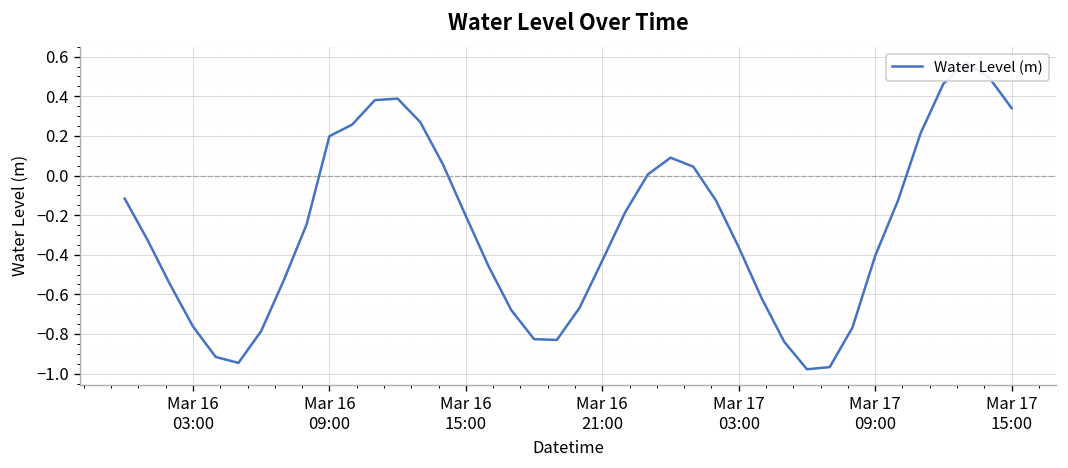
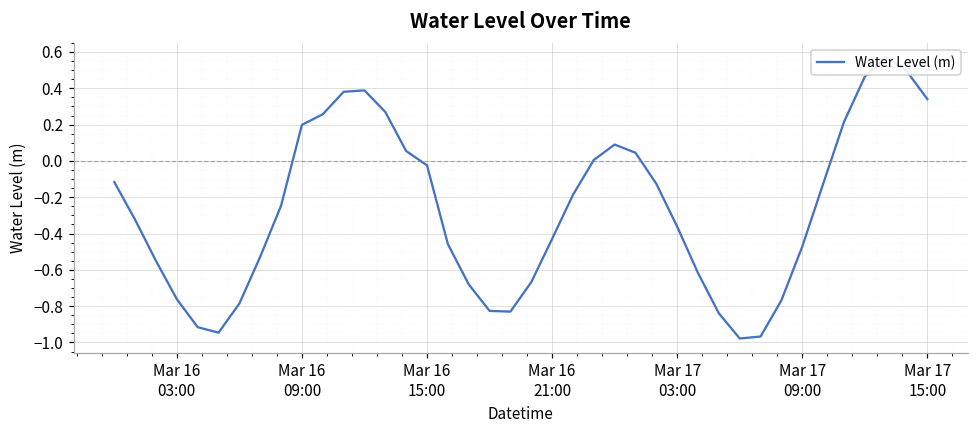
  {
    "Mar 16 03:00": -0.76,
    "Mar 16 09:00": 0.20,
-   "Mar 16 15:00": -0.20,
+   "Mar 16 15:00": -0.02,
    "Mar 16 21:00": -0.43,
    "Mar 17 03:00": -0.36,
-   "Mar 17 09:00": -0.41,
+   "Mar 17 09:00": -0.47,
    "Mar 17 15:00": 0.34
  }
